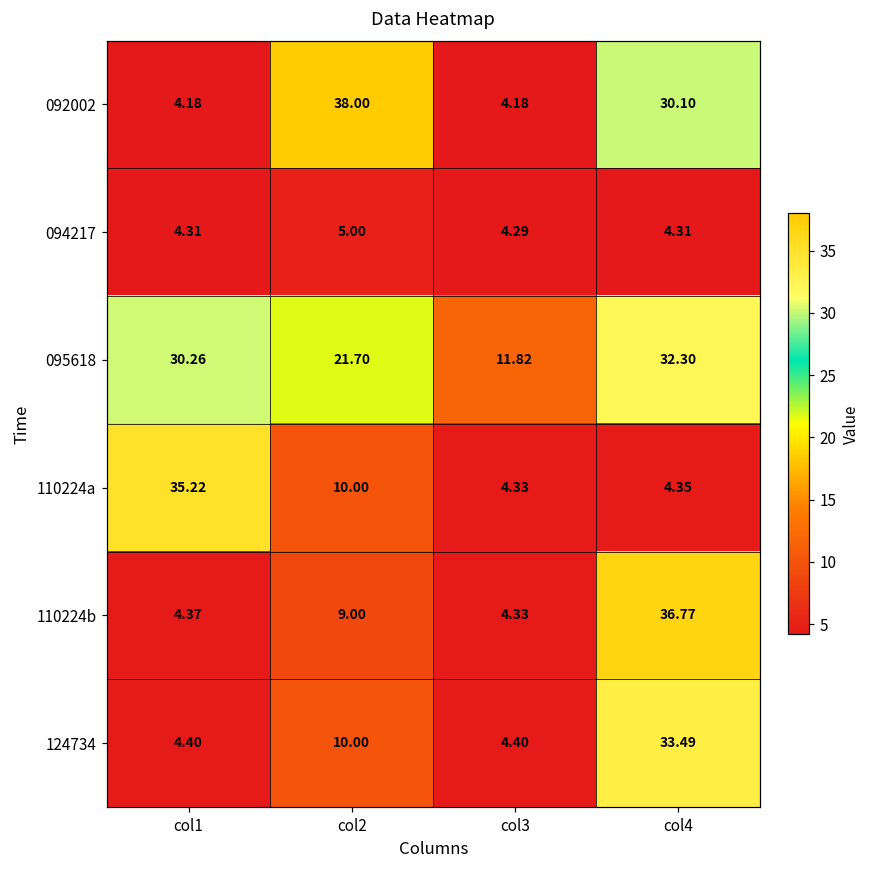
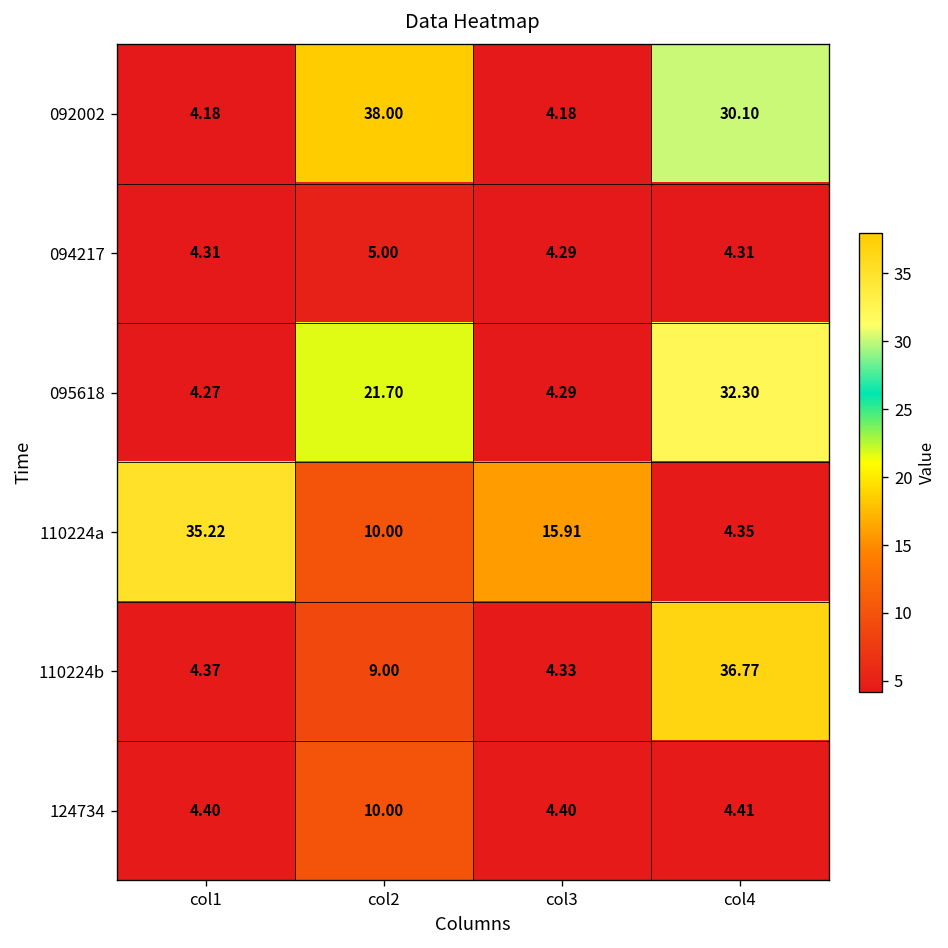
  {
    "092002": {
      "col1": 4.18,
      "col2": 38.00,
      "col3": 4.18,
      "col4": 30.10
    },
    "094217": {
      "col1": 4.31,
      "col2": 5.00,
      "col3": 4.29,
      "col4": 4.31
    },
    "095618": {
-     "col1": 30.26,
+     "col1": 4.27,
      "col2": 21.70,
-     "col3": 11.82,
+     "col3": 4.29,
      "col4": 32.30
    },
    "110224a": {
      "col1": 35.22,
      "col2": 10.00,
-     "col3": 4.33,
+     "col3": 15.91,
      "col4": 4.35
    },
    "110224b": {
      "col1": 4.37,
      "col2": 9.00,
      "col3": 4.33,
      "col4": 36.77
    },
    "124734": {
      "col1": 4.40,
      "col2": 10.00,
      "col3": 4.40,
-     "col4": 33.49
+     "col4": 4.41
    }
  }
